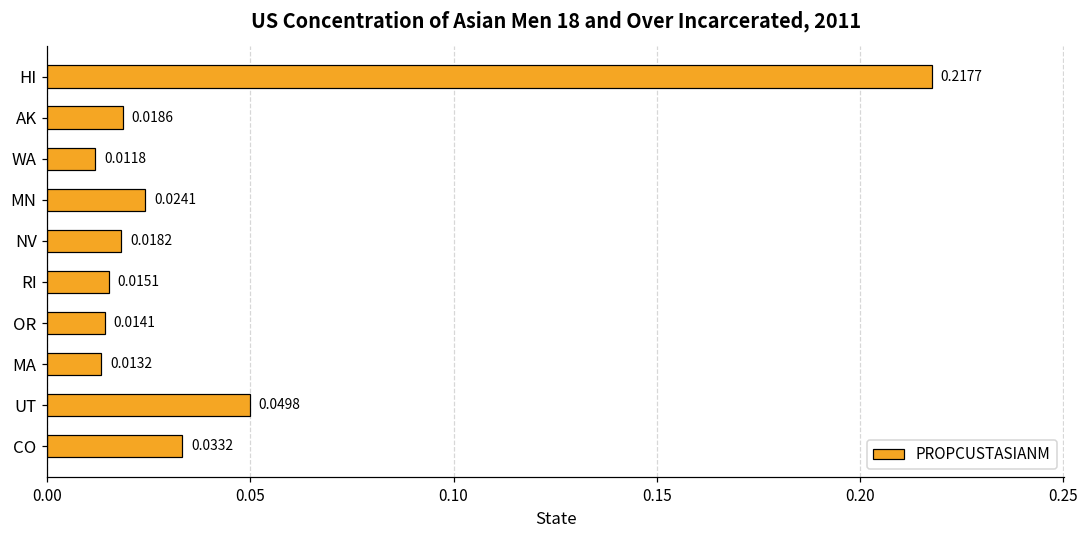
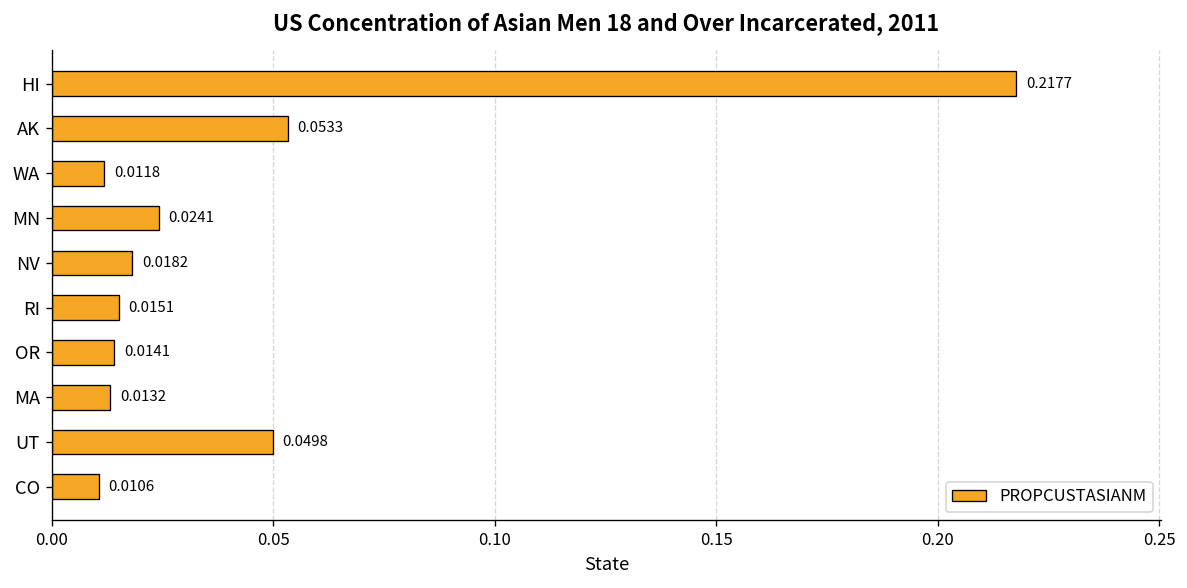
  {
    "HI": 0.2177,
-   "AK": 0.0186,
+   "AK": 0.0533,
    "WA": 0.0118,
    "MN": 0.0241,
    "NV": 0.0182,
    "RI": 0.0151,
    "OR": 0.0141,
    "MA": 0.0132,
    "UT": 0.0498,
-   "CO": 0.0332
+   "CO": 0.0106
  }
